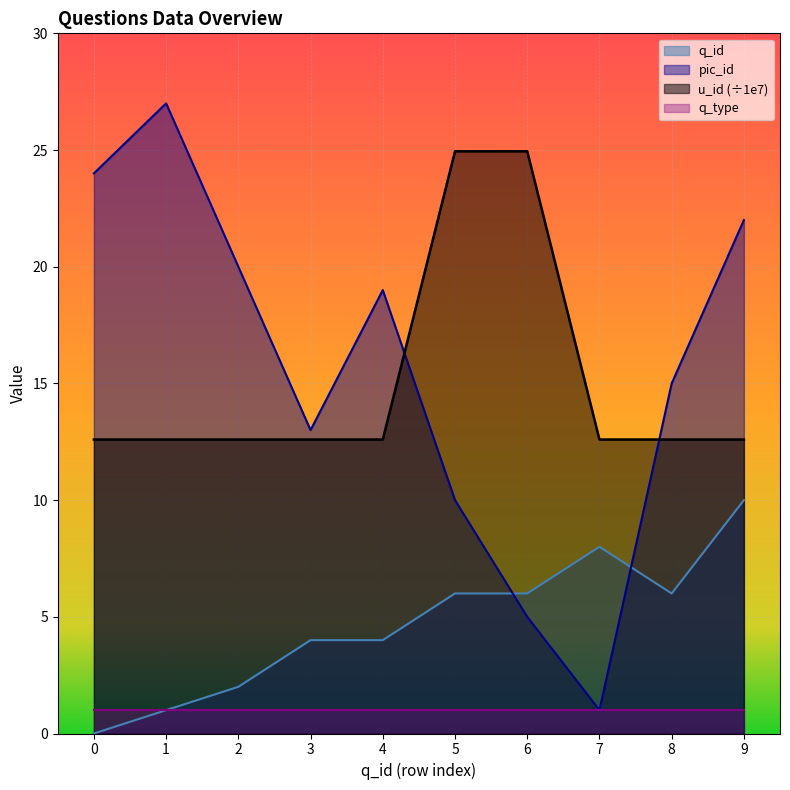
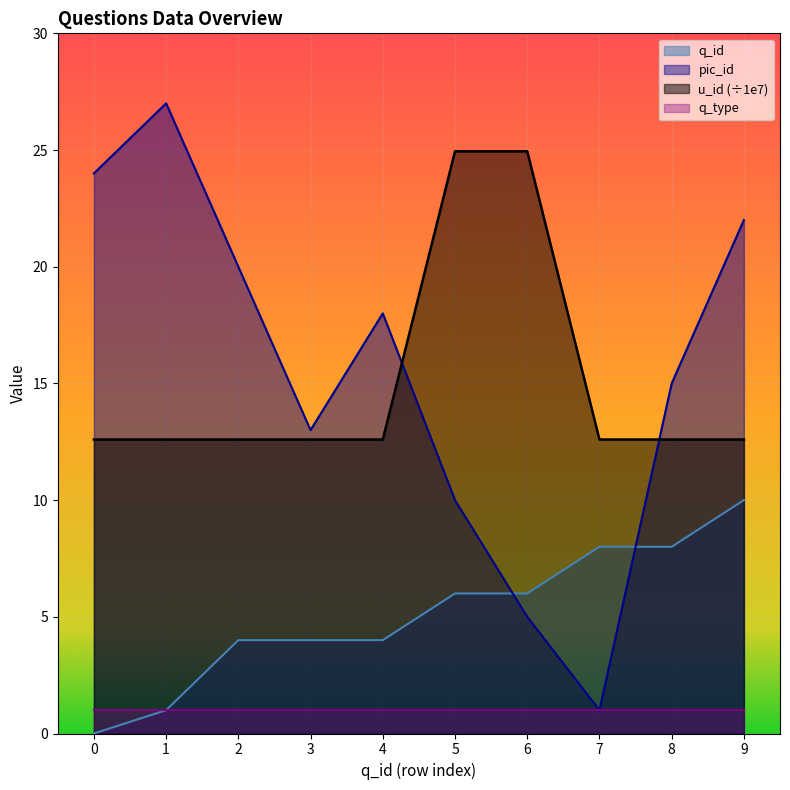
  {
    "q_id": {
      "0": 0,
-     "2": 2,
+     "2": 4,
      "3": 4,
      "4": 4,
      "5": 6,
      "6": 6,
      "7": 8,
-     "8": 6,
+     "8": 8,
      "9": 10
    },
    "pic_id": {
      "0": 24,
      "1": 27,
      "2": 20,
      "3": 13,
-     "4": 19,
+     "4": 18,
      "5": 10,
      "6": 5,
      "8": 15,
      "9": 22
    },
    "u_id (÷1e7)": {
      "0": 12.6,
      "1": 12.6,
      "2": 12.6,
      "3": 12.6,
      "4": 12.6,
      "5": 25,
      "6": 25,
      "7": 12.6,
      "8": 12.6,
      "9": 12.6
    },
    "q_type": {
      "0": 1,
      "2": 1,
      "3": 1,
      "4": 1,
      "5": 1,
      "6": 1,
      "8": 1,
      "9": 1
    }
  }
